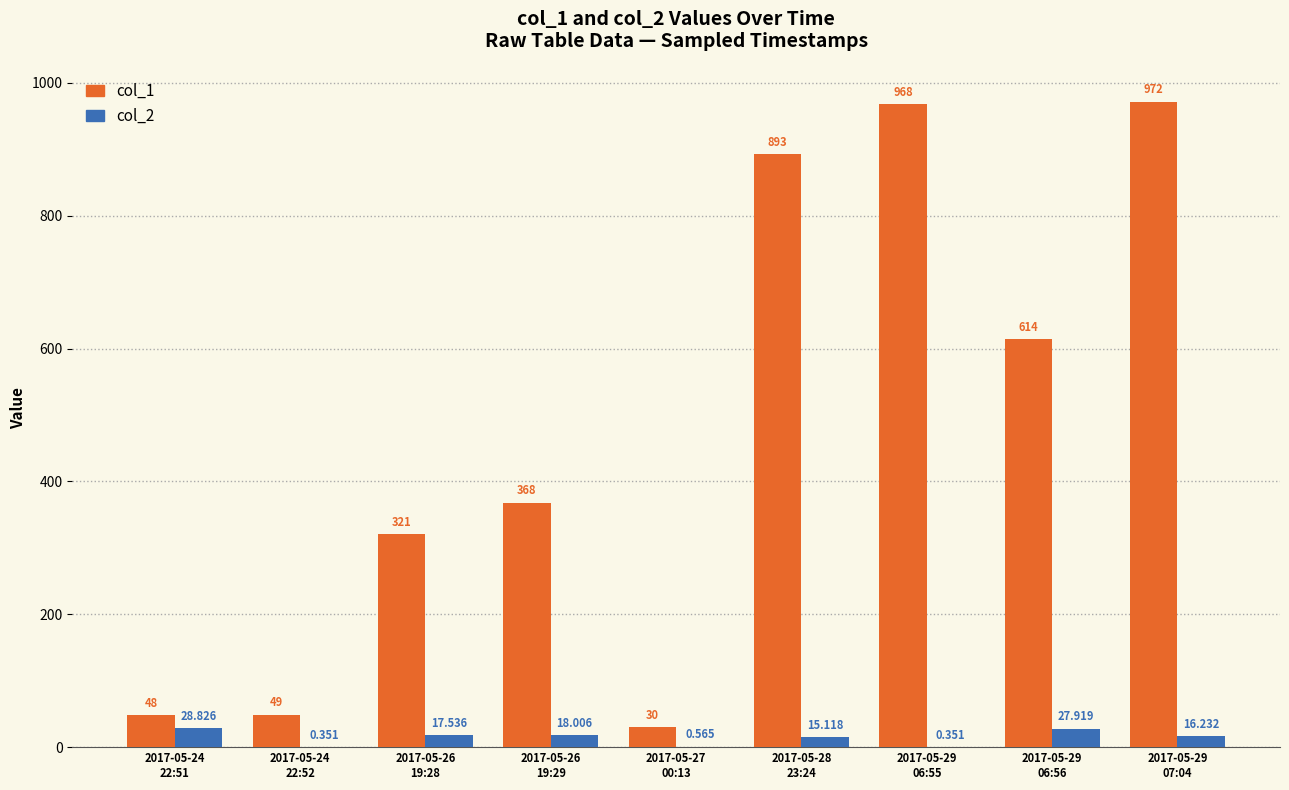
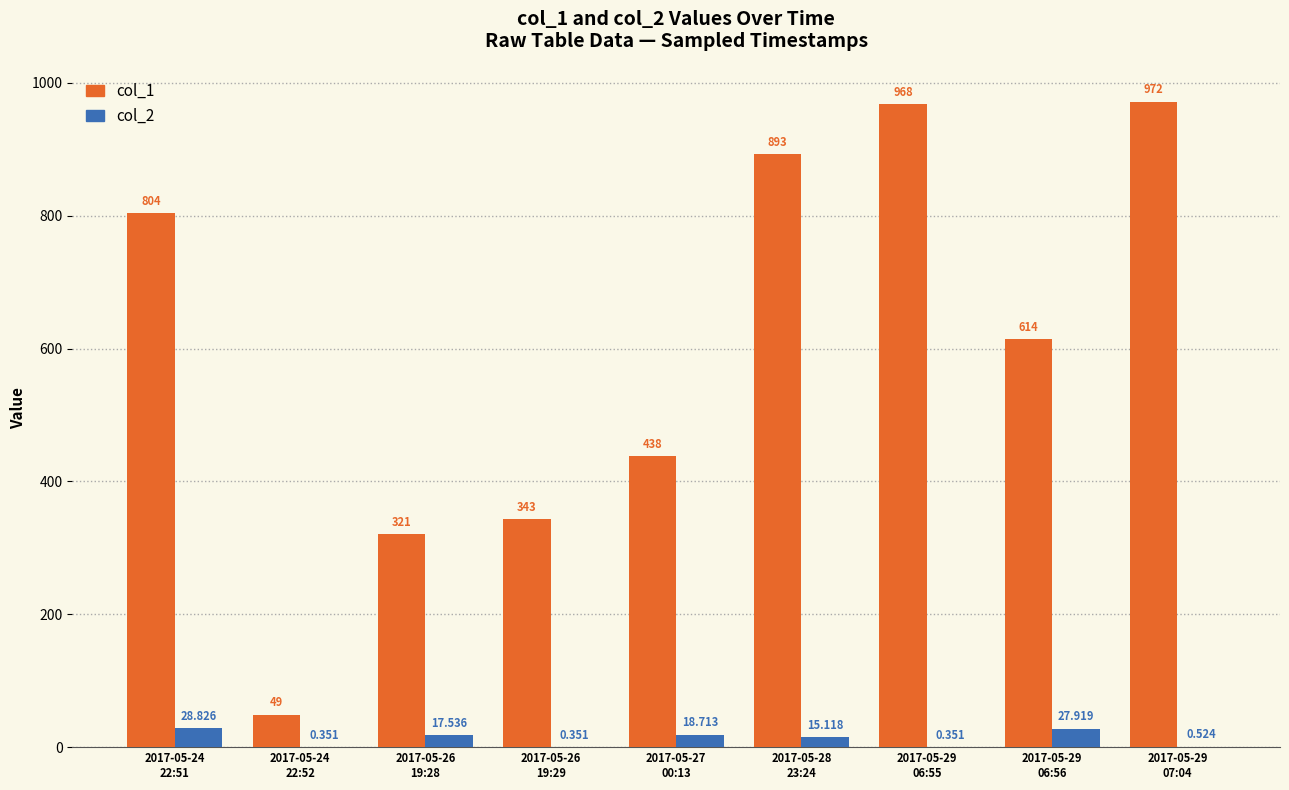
  {
    "col_1": {
-     "2017-05-24 22:51": 48,
+     "2017-05-24 22:51": 804,
      "2017-05-24 22:52": 49,
      "2017-05-26 19:28": 321,
-     "2017-05-26 19:29": 368,
-     "2017-05-27 00:13": 30,
+     "2017-05-26 19:29": 343,
+     "2017-05-27 00:13": 438,
      "2017-05-28 23:24": 893,
      "2017-05-29 06:55": 968,
      "2017-05-29 06:56": 614,
      "2017-05-29 07:04": 972
    },
    "col_2": {
      "2017-05-24 22:51": 28.826,
      "2017-05-24 22:52": 0.351,
      "2017-05-26 19:28": 17.536,
-     "2017-05-26 19:29": 18.006,
-     "2017-05-27 00:13": 0.565,
+     "2017-05-26 19:29": 0.351,
+     "2017-05-27 00:13": 18.713,
      "2017-05-28 23:24": 15.118,
      "2017-05-29 06:55": 0.351,
      "2017-05-29 06:56": 27.919,
-     "2017-05-29 07:04": 16.232
+     "2017-05-29 07:04": 0.524
    }
  }
